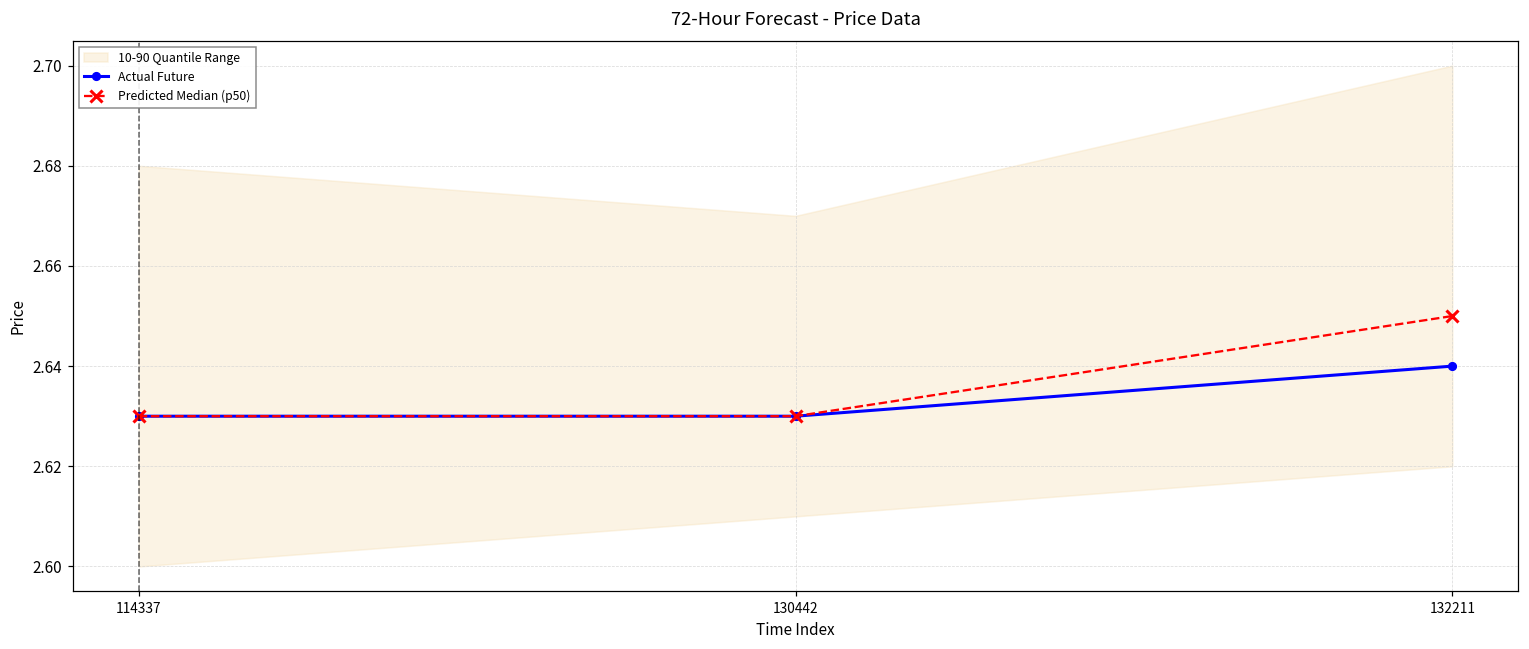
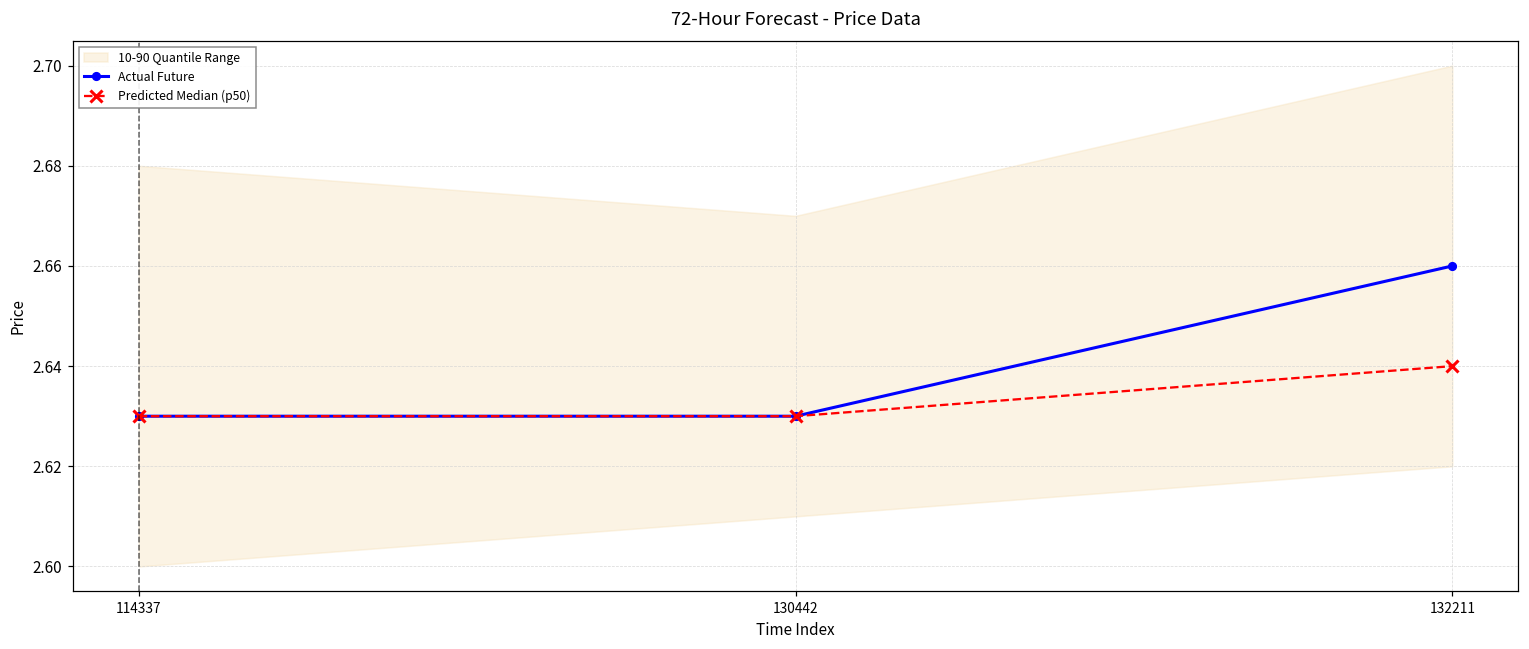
  {
    "Actual Future": {
-     "132211": 2.64
+     "132211": 2.66
    },
    "Predicted Median (p50)": {
-     "132211": 2.65
+     "132211": 2.64
    }
  }
